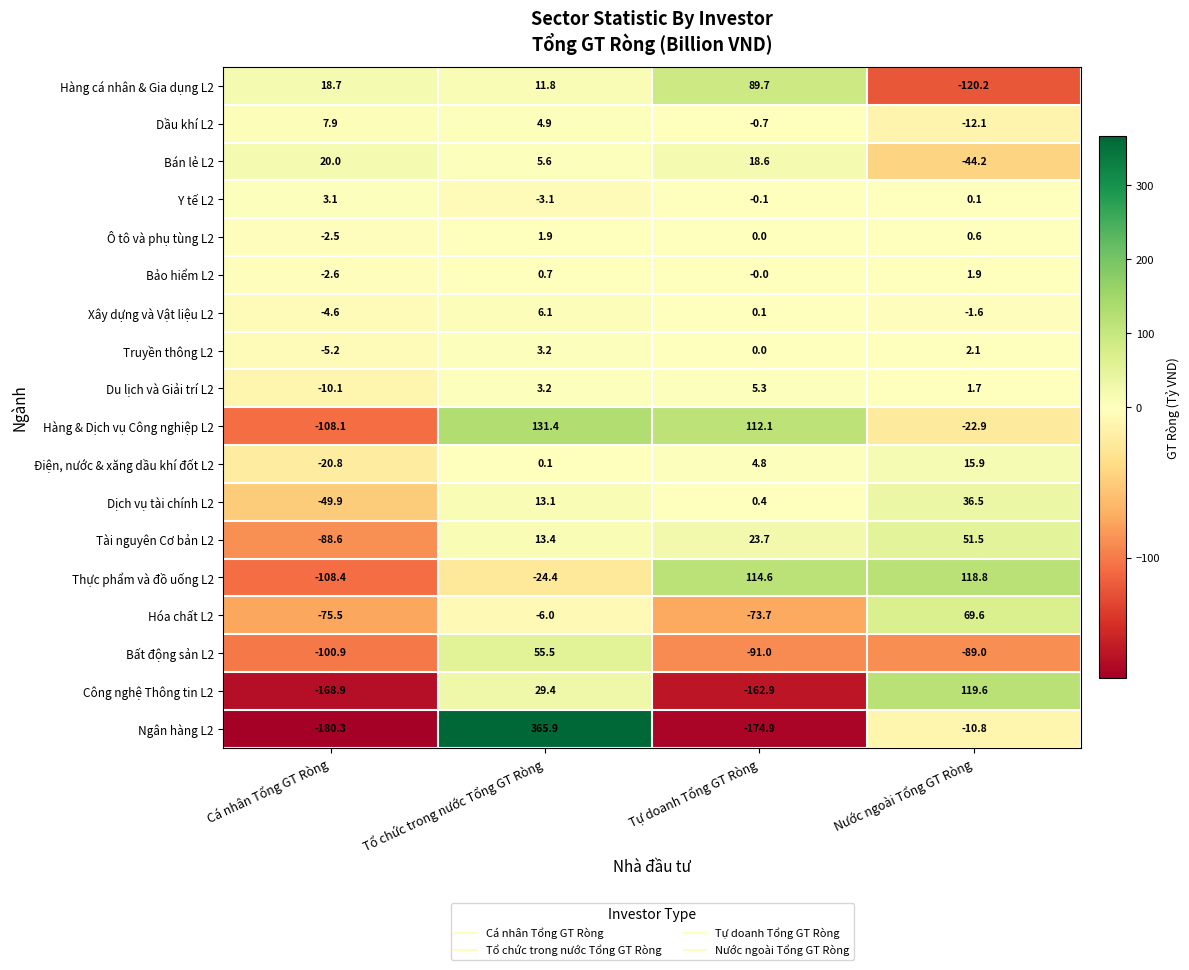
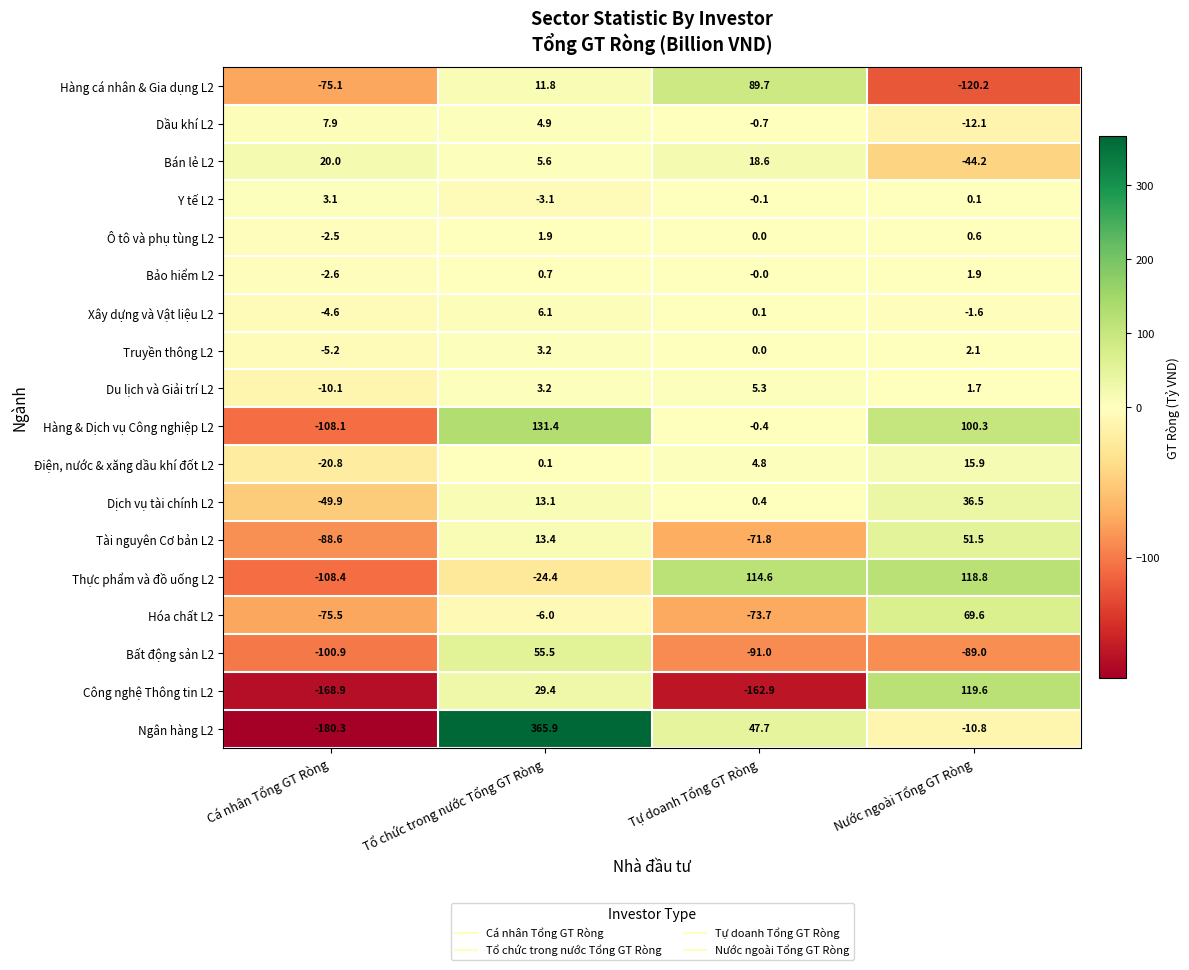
  {
    "Hàng cá nhân & Gia dụng L2": {
-     "Cá nhân Tổng GT Ròng": 18.7,
+     "Cá nhân Tổng GT Ròng": -75.1,
      "Tổ chức trong nước Tổng GT Ròng": 11.8,
      "Tự doanh Tổng GT Ròng": 89.7,
      "Nước ngoài Tổng GT Ròng": -120.2
    },
    "Dầu khí L2": {
      "Cá nhân Tổng GT Ròng": 7.9,
      "Tổ chức trong nước Tổng GT Ròng": 4.9,
      "Tự doanh Tổng GT Ròng": -0.7,
      "Nước ngoài Tổng GT Ròng": -12.1
    },
    "Bán lẻ L2": {
      "Cá nhân Tổng GT Ròng": 20.0,
      "Tổ chức trong nước Tổng GT Ròng": 5.6,
      "Tự doanh Tổng GT Ròng": 18.6,
      "Nước ngoài Tổng GT Ròng": -44.2
    },
    "Y tế L2": {
      "Cá nhân Tổng GT Ròng": 3.1,
      "Tổ chức trong nước Tổng GT Ròng": -3.1,
      "Tự doanh Tổng GT Ròng": -0.1,
      "Nước ngoài Tổng GT Ròng": 0.1
    },
    "Ô tô và phụ tùng L2": {
      "Cá nhân Tổng GT Ròng": -2.5,
      "Tổ chức trong nước Tổng GT Ròng": 1.9,
      "Tự doanh Tổng GT Ròng": 0.0,
      "Nước ngoài Tổng GT Ròng": 0.6
    },
    "Bảo hiểm L2": {
      "Cá nhân Tổng GT Ròng": -2.6,
      "Tổ chức trong nước Tổng GT Ròng": 0.7,
      "Tự doanh Tổng GT Ròng": -0.0,
      "Nước ngoài Tổng GT Ròng": 1.9
    },
    "Xây dựng và Vật liệu L2": {
      "Cá nhân Tổng GT Ròng": -4.6,
      "Tổ chức trong nước Tổng GT Ròng": 6.1,
      "Tự doanh Tổng GT Ròng": 0.1,
      "Nước ngoài Tổng GT Ròng": -1.6
    },
    "Truyền thông L2": {
      "Cá nhân Tổng GT Ròng": -5.2,
      "Tổ chức trong nước Tổng GT Ròng": 3.2,
      "Tự doanh Tổng GT Ròng": 0.0,
      "Nước ngoài Tổng GT Ròng": 2.1
    },
    "Du lịch và Giải trí L2": {
      "Cá nhân Tổng GT Ròng": -10.1,
      "Tổ chức trong nước Tổng GT Ròng": 3.2,
      "Tự doanh Tổng GT Ròng": 5.3,
      "Nước ngoài Tổng GT Ròng": 1.7
    },
    "Hàng & Dịch vụ Công nghiệp L2": {
      "Cá nhân Tổng GT Ròng": -108.1,
      "Tổ chức trong nước Tổng GT Ròng": 131.4,
-     "Tự doanh Tổng GT Ròng": 112.1,
-     "Nước ngoài Tổng GT Ròng": -22.9
+     "Tự doanh Tổng GT Ròng": -0.4,
+     "Nước ngoài Tổng GT Ròng": 100.3
    },
    "Điện, nước & xăng dầu khí đốt L2": {
      "Cá nhân Tổng GT Ròng": -20.8,
      "Tổ chức trong nước Tổng GT Ròng": 0.1,
      "Tự doanh Tổng GT Ròng": 4.8,
      "Nước ngoài Tổng GT Ròng": 15.9
    },
    "Dịch vụ tài chính L2": {
      "Cá nhân Tổng GT Ròng": -49.9,
      "Tổ chức trong nước Tổng GT Ròng": 13.1,
      "Tự doanh Tổng GT Ròng": 0.4,
      "Nước ngoài Tổng GT Ròng": 36.5
    },
    "Tài nguyên Cơ bản L2": {
      "Cá nhân Tổng GT Ròng": -88.6,
      "Tổ chức trong nước Tổng GT Ròng": 13.4,
-     "Tự doanh Tổng GT Ròng": 23.7,
+     "Tự doanh Tổng GT Ròng": -71.8,
      "Nước ngoài Tổng GT Ròng": 51.5
    },
    "Thực phẩm và đồ uống L2": {
      "Cá nhân Tổng GT Ròng": -108.4,
      "Tổ chức trong nước Tổng GT Ròng": -24.4,
      "Tự doanh Tổng GT Ròng": 114.6,
      "Nước ngoài Tổng GT Ròng": 118.8
    },
    "Hóa chất L2": {
      "Cá nhân Tổng GT Ròng": -75.5,
      "Tổ chức trong nước Tổng GT Ròng": -6.0,
      "Tự doanh Tổng GT Ròng": -73.7,
      "Nước ngoài Tổng GT Ròng": 69.6
    },
    "Bất động sản L2": {
      "Cá nhân Tổng GT Ròng": -100.9,
      "Tổ chức trong nước Tổng GT Ròng": 55.5,
      "Tự doanh Tổng GT Ròng": -91.0,
      "Nước ngoài Tổng GT Ròng": -89.0
    },
    "Công nghệ Thông tin L2": {
      "Cá nhân Tổng GT Ròng": -168.9,
      "Tổ chức trong nước Tổng GT Ròng": 29.4,
      "Tự doanh Tổng GT Ròng": -162.9,
      "Nước ngoài Tổng GT Ròng": 119.6
    },
    "Ngân hàng L2": {
      "Cá nhân Tổng GT Ròng": -180.3,
      "Tổ chức trong nước Tổng GT Ròng": 365.9,
-     "Tự doanh Tổng GT Ròng": -174.9,
+     "Tự doanh Tổng GT Ròng": 47.7,
      "Nước ngoài Tổng GT Ròng": -10.8
    }
  }
